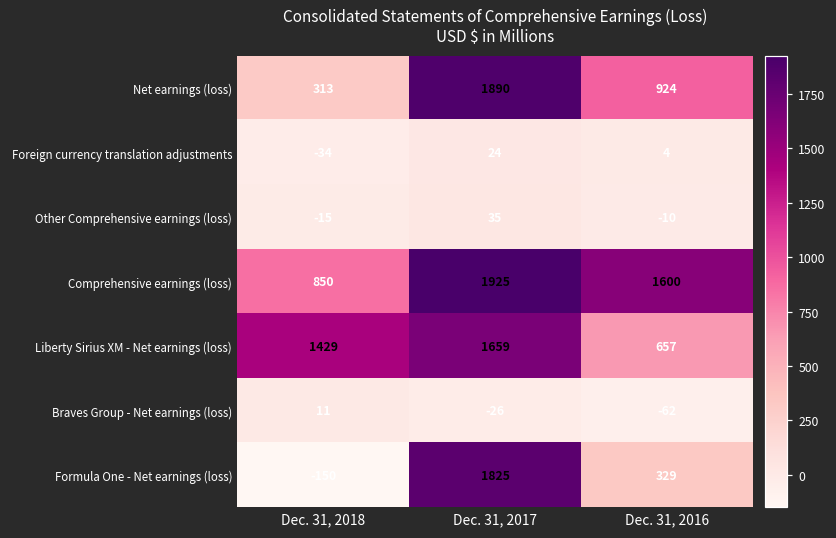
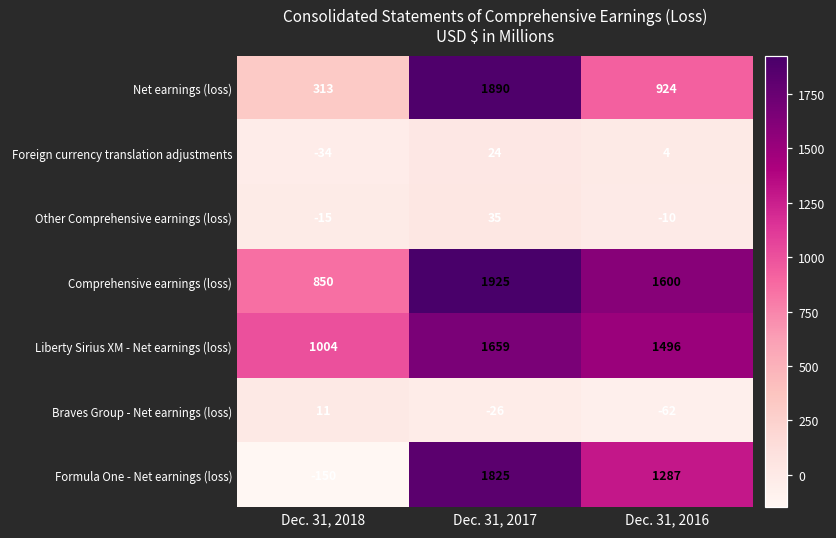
  {
    "Net earnings (loss)": {
      "Dec. 31, 2018": 313,
      "Dec. 31, 2017": 1890,
      "Dec. 31, 2016": 924
    },
    "Comprehensive earnings (loss)": {
      "Dec. 31, 2018": 850,
      "Dec. 31, 2017": 1925,
      "Dec. 31, 2016": 1600
    },
    "Liberty Sirius XM - Net earnings (loss)": {
-     "Dec. 31, 2018": 1429,
+     "Dec. 31, 2018": 1004,
      "Dec. 31, 2017": 1659,
-     "Dec. 31, 2016": 657
+     "Dec. 31, 2016": 1496
    },
    "Formula One - Net earnings (loss)": {
      "Dec. 31, 2017": 1825,
-     "Dec. 31, 2016": 329
+     "Dec. 31, 2016": 1287
    }
  }
